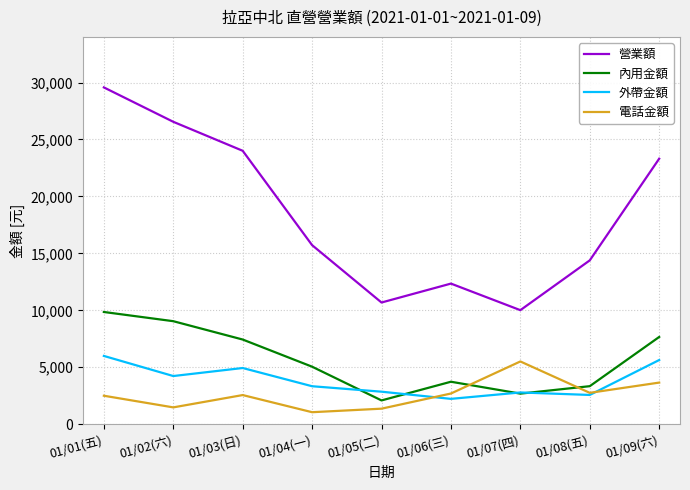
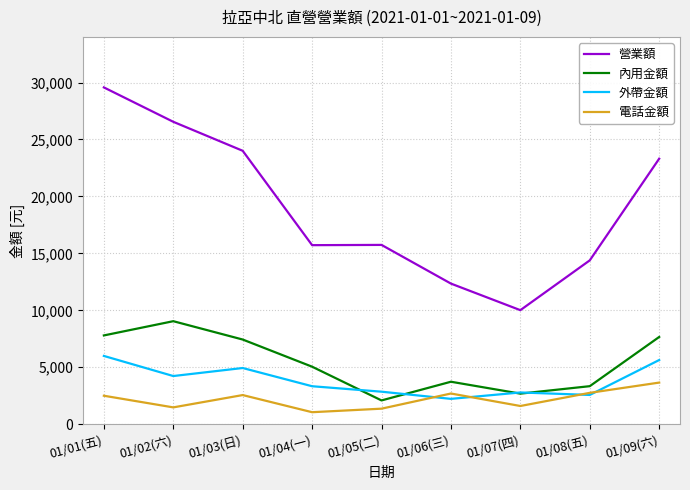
  {
    "營業額": {
      "01/01(五)": "29,600",
      "01/02(六)": "26,600",
      "01/03(日)": "24,000",
      "01/04(一)": "15,700",
-     "01/05(二)": "10,700",
+     "01/05(二)": "15,700",
      "01/06(三)": "12,300",
      "01/07(四)": "10,000",
      "01/08(五)": "14,400",
      "01/09(六)": "23,300"
    },
    "內用金額": {
-     "01/01(五)": "9,900",
+     "01/01(五)": "7,800",
      "01/02(六)": "9,000",
      "01/03(日)": "7,400",
      "01/04(一)": "5,100",
      "01/05(二)": "2,100",
      "01/06(三)": "3,700",
      "01/08(五)": "3,300",
      "01/09(六)": "7,700"
    },
    "外帶金額": {
      "01/01(五)": "6,000",
      "01/02(六)": "4,200",
      "01/03(日)": "4,900",
      "01/04(一)": "3,300",
      "01/05(二)": "2,900",
      "01/06(三)": "2,200",
      "01/09(六)": "5,600"
    },
    "電話金額": {
      "01/01(五)": "2,500",
      "01/02(六)": "1,500",
      "01/03(日)": "2,600",
      "01/04(一)": "1,100",
      "01/05(二)": "1,400",
      "01/06(三)": "2,700",
-     "01/07(四)": "5,500",
+     "01/07(四)": "1,600",
      "01/09(六)": "3,700"
    }
  }
